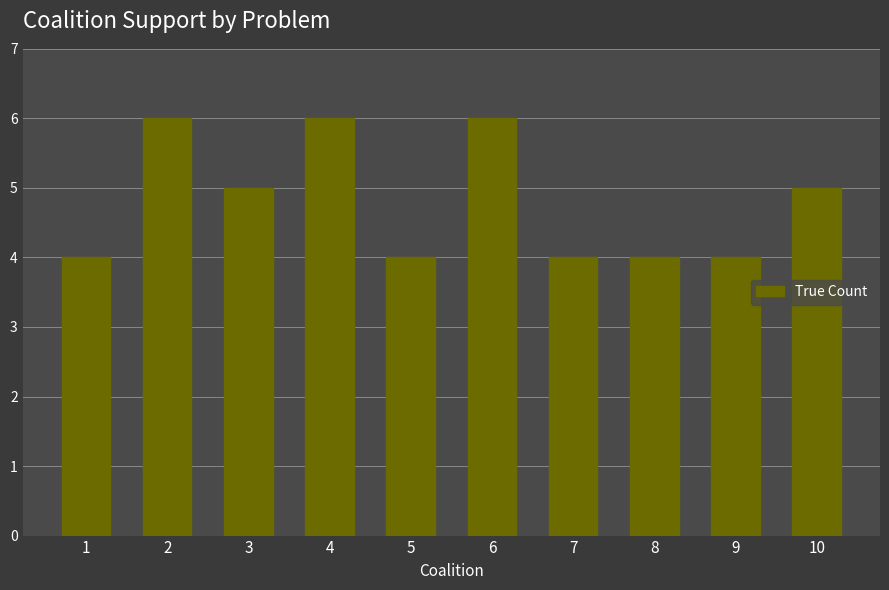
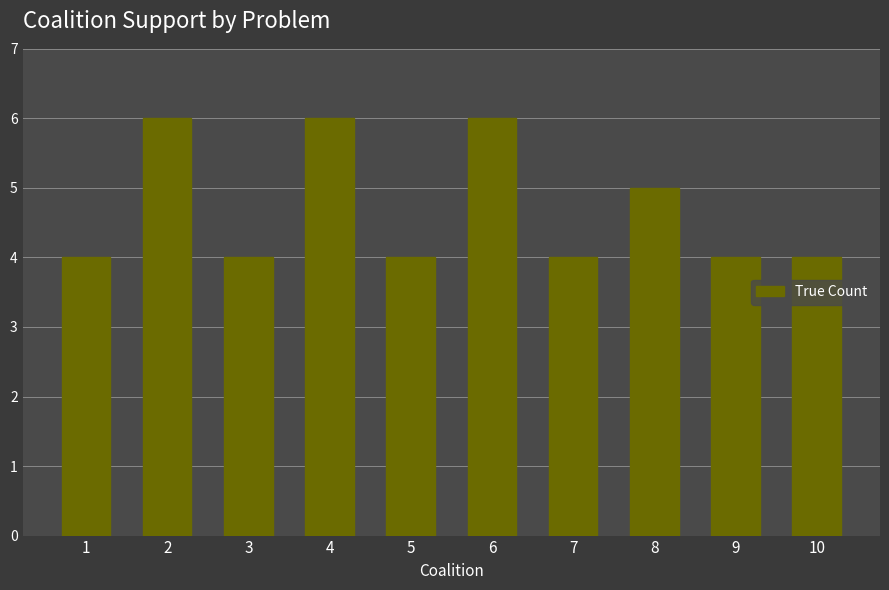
  {
    "1": 4,
    "2": 6,
-   "3": 5,
+   "3": 4,
    "4": 6,
    "5": 4,
    "6": 6,
    "7": 4,
-   "8": 4,
+   "8": 5,
    "9": 4,
-   "10": 5
+   "10": 4
  }
